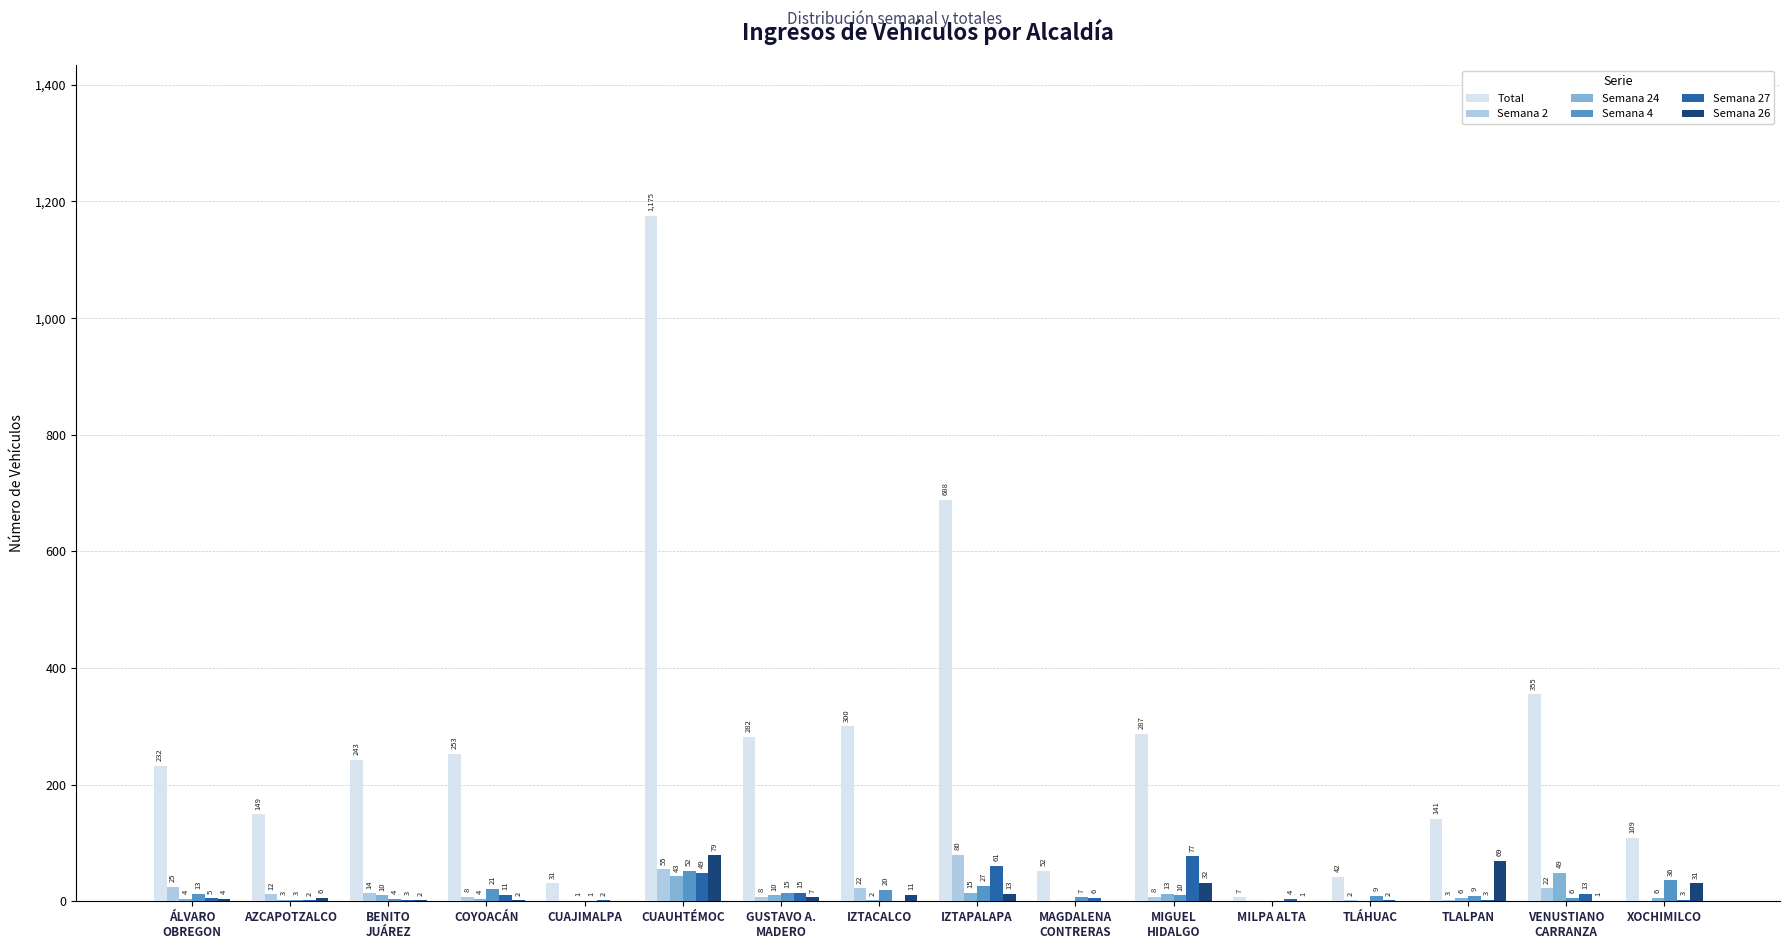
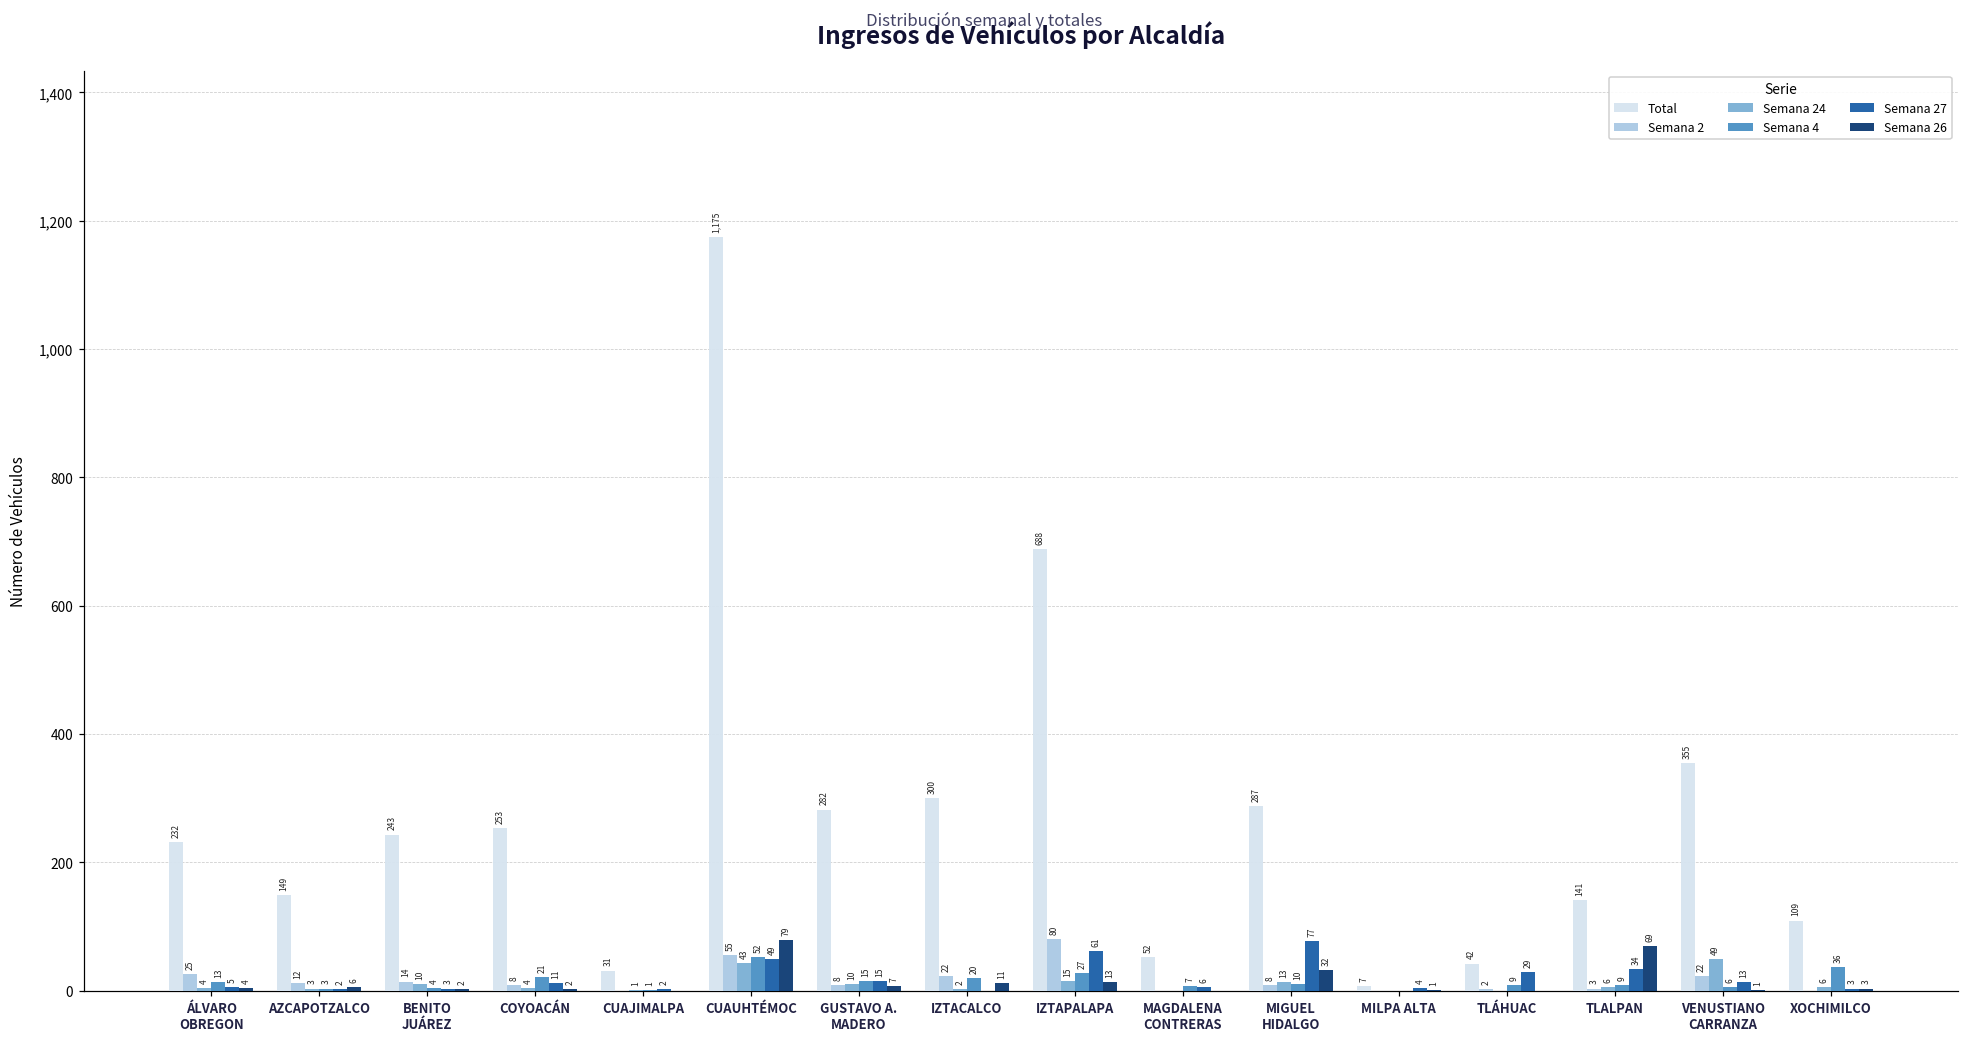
  {
    "Semana 27": {
      "ÁLVARO OBREGON": 5,
      "AZCAPOTZALCO": 2,
      "BENITO JUÁREZ": 3,
      "COYOACÁN": 11,
      "CUAJIMALPA": 2,
      "CUAUHTÉMOC": 49,
      "GUSTAVO A. MADERO": 15,
      "IZTAPALAPA": 61,
      "MAGDALENA CONTRERAS": 6,
      "MIGUEL HIDALGO": 77,
      "MILPA ALTA": 4,
-     "TLÁHUAC": 2,
-     "TLALPAN": 3,
+     "TLÁHUAC": 29,
+     "TLALPAN": 34,
      "VENUSTIANO CARRANZA": 13,
      "XOCHIMILCO": 3
    },
    "Semana 26": {
      "ÁLVARO OBREGON": 4,
      "AZCAPOTZALCO": 6,
      "BENITO JUÁREZ": 2,
      "COYOACÁN": 2,
      "CUAUHTÉMOC": 79,
      "GUSTAVO A. MADERO": 7,
      "IZTACALCO": 11,
      "IZTAPALAPA": 13,
      "MIGUEL HIDALGO": 32,
      "MILPA ALTA": 1,
      "TLALPAN": 69,
      "VENUSTIANO CARRANZA": 1,
-     "XOCHIMILCO": 31
+     "XOCHIMILCO": 3
    }
  }
